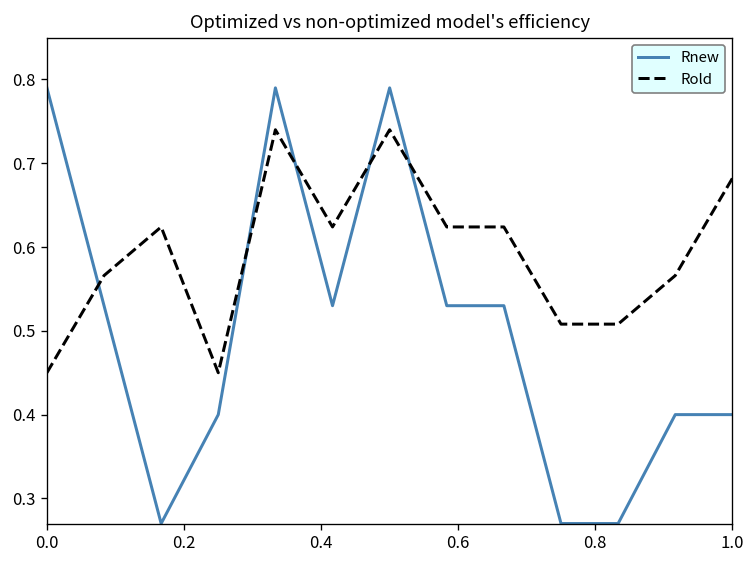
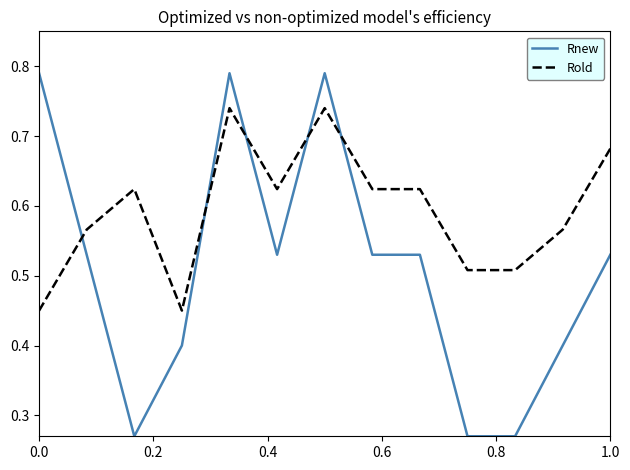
  {
    "Rnew": {
      "0.0": 0.79,
-     "1.0": 0.40
+     "1.0": 0.53
    },
    "Rold": {
      "0.0": 0.45,
      "1.0": 0.68
    }
  }
